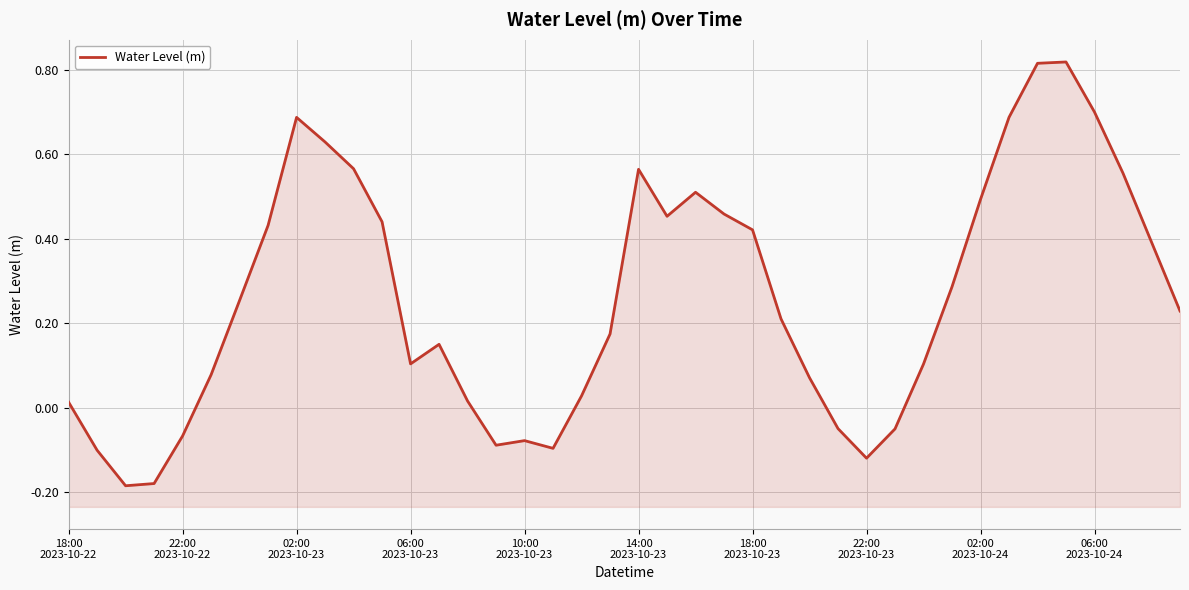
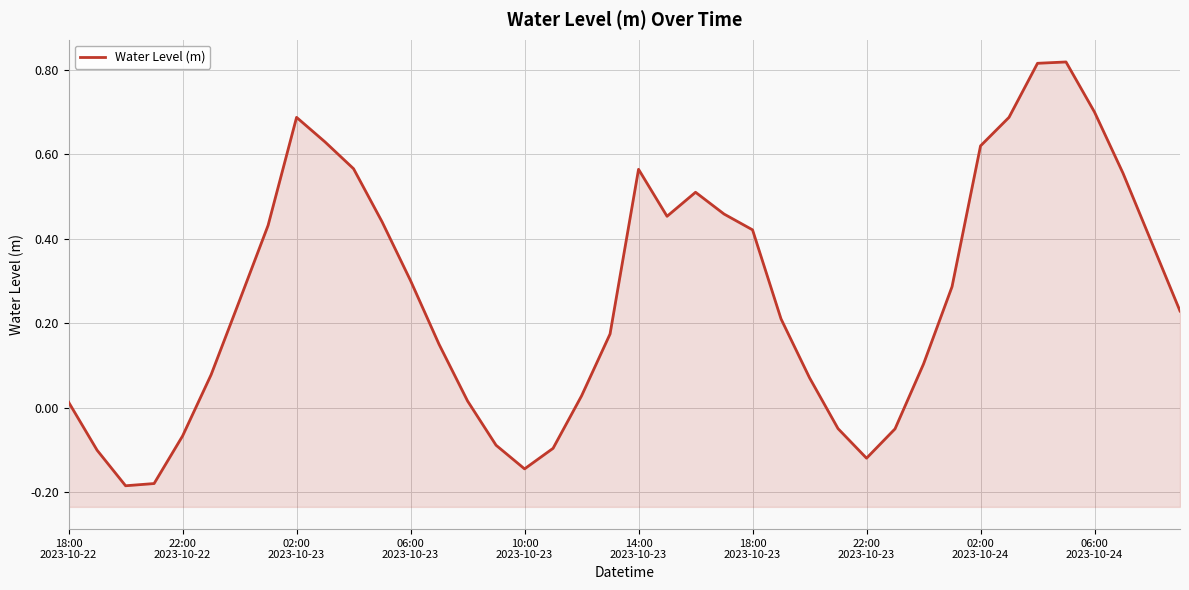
  {
    "18:00 2023-10-22": 0.01,
    "22:00 2023-10-22": -0.07,
    "02:00 2023-10-23": 0.69,
-   "06:00 2023-10-23": 0.10,
-   "10:00 2023-10-23": -0.08,
+   "06:00 2023-10-23": 0.30,
+   "10:00 2023-10-23": -0.15,
    "14:00 2023-10-23": 0.56,
    "18:00 2023-10-23": 0.42,
    "22:00 2023-10-23": -0.12,
-   "02:00 2023-10-24": 0.49,
+   "02:00 2023-10-24": 0.62,
    "06:00 2023-10-24": 0.70
  }
